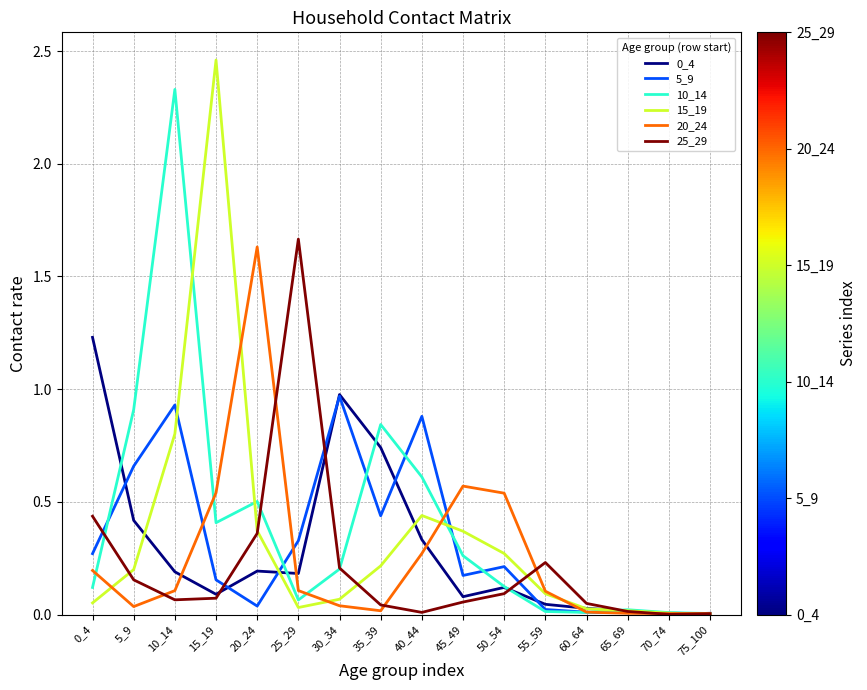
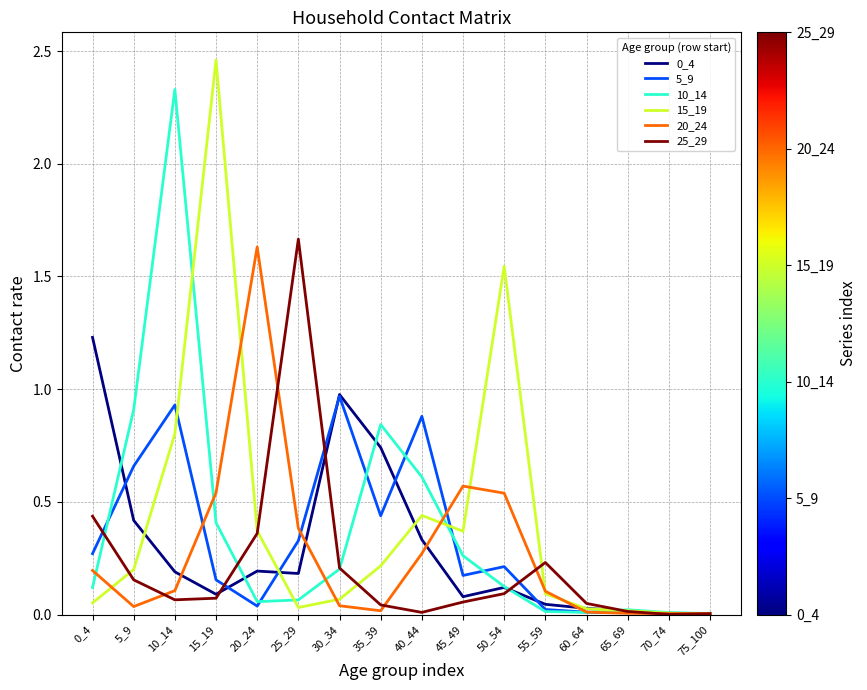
  {
    "0_4": {
      "0_4": 1.23,
      "5_9": 0.42,
      "10_14": 0.19,
      "15_19": 0.09,
      "20_24": 0.19,
      "25_29": 0.18,
      "35_39": 0.74,
      "40_44": 0.33,
      "45_49": 0.08,
      "55_59": 0.05
    },
    "5_9": {
      "0_4": 0.27,
      "5_9": 0.66,
      "10_14": 0.93,
      "15_19": 0.15,
      "20_24": 0.04,
      "25_29": 0.33,
      "35_39": 0.44,
      "40_44": 0.88,
      "45_49": 0.17,
      "50_54": 0.21
    },
    "10_14": {
      "0_4": 0.12,
      "5_9": 0.91,
      "10_14": 2.33,
      "15_19": 0.41,
-     "20_24": 0.50,
+     "20_24": 0.06,
      "25_29": 0.06,
      "35_39": 0.84,
      "40_44": 0.61,
      "45_49": 0.26
    },
    "15_19": {
      "0_4": 0.05,
      "5_9": 0.20,
      "10_14": 0.80,
      "15_19": 2.46,
      "20_24": 0.37,
      "25_29": 0.03,
      "30_34": 0.07,
      "35_39": 0.22,
      "40_44": 0.44,
      "45_49": 0.37,
-     "50_54": 0.27
+     "50_54": 1.55
    },
    "20_24": {
      "0_4": 0.20,
      "5_9": 0.04,
      "10_14": 0.11,
      "15_19": 0.54,
      "20_24": 1.63,
-     "25_29": 0.11,
+     "25_29": 0.38,
      "30_34": 0.04,
      "35_39": 0.02,
      "40_44": 0.27,
      "45_49": 0.57,
      "50_54": 0.54
    },
    "25_29": {
      "0_4": 0.44,
      "5_9": 0.15,
      "10_14": 0.07,
      "15_19": 0.07,
      "20_24": 0.36,
      "25_29": 1.67,
      "35_39": 0.04,
      "40_44": 0.01,
      "45_49": 0.06,
      "50_54": 0.09,
      "55_59": 0.23,
      "60_64": 0.05
    }
  }
